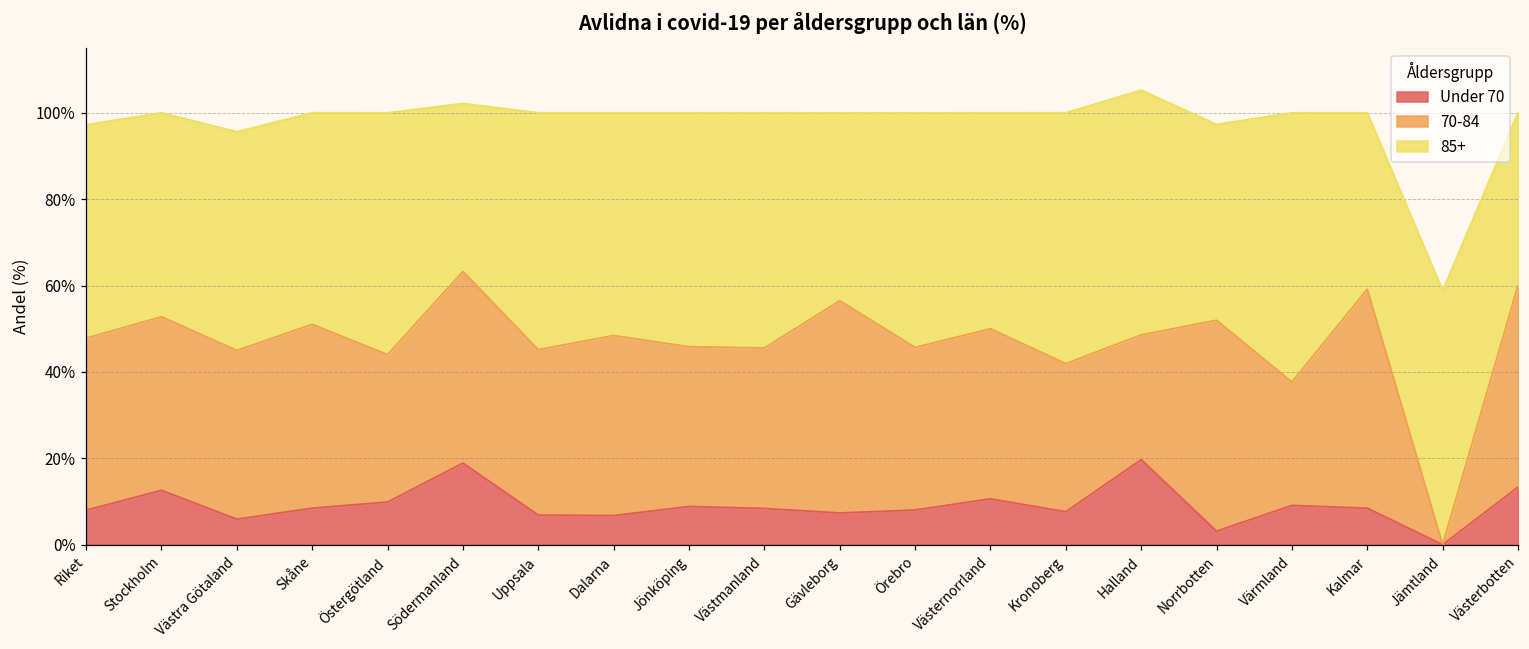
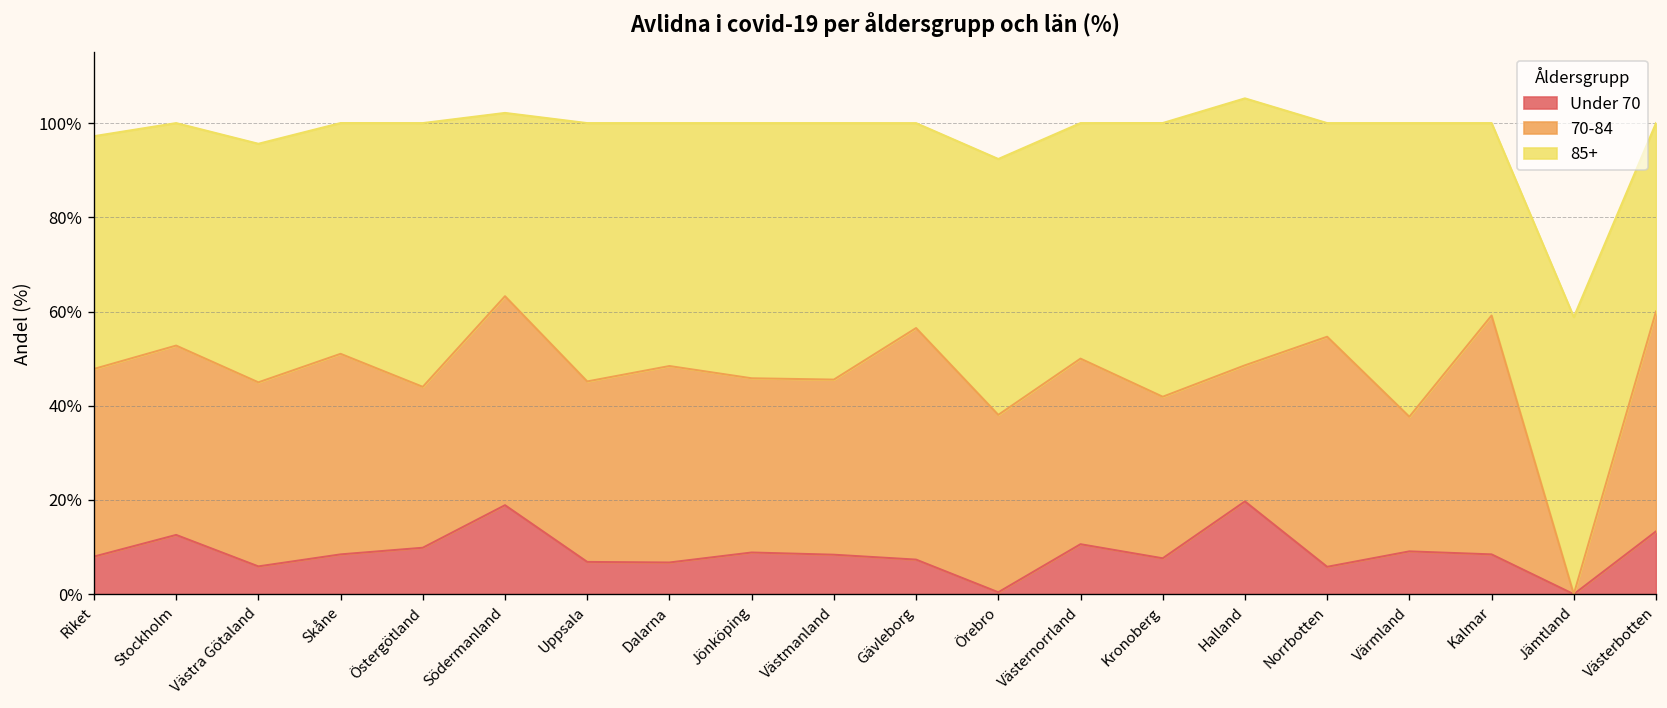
  {
    "Under 70": {
      "Riket": "8%",
      "Stockholm": "13%",
      "Västra Götaland": "6%",
      "Skåne": "8%",
      "Östergötland": "10%",
      "Södermanland": "19%",
      "Uppsala": "7%",
      "Dalarna": "7%",
      "Jönköping": "9%",
      "Västmanland": "8%",
      "Gävleborg": "7%",
-     "Örebro": "8%",
+     "Örebro": "0%",
      "Västernorrland": "11%",
      "Kronoberg": "8%",
      "Halland": "20%",
-     "Norrbotten": "3%",
+     "Norrbotten": "6%",
      "Värmland": "9%",
      "Kalmar": "8%",
      "Västerbotten": "13%"
    },
    "70-84": {
      "Riket": "40%",
      "Stockholm": "40%",
      "Västra Götaland": "39%",
      "Skåne": "43%",
      "Östergötland": "34%",
      "Södermanland": "44%",
      "Uppsala": "38%",
      "Dalarna": "42%",
      "Jönköping": "37%",
      "Västmanland": "37%",
      "Gävleborg": "49%",
      "Örebro": "38%",
      "Västernorrland": "39%",
      "Kronoberg": "34%",
      "Halland": "29%",
      "Norrbotten": "49%",
      "Värmland": "29%",
      "Kalmar": "51%",
      "Västerbotten": "47%"
    },
    "85+": {
      "Riket": "49%",
      "Stockholm": "47%",
      "Västra Götaland": "51%",
      "Skåne": "49%",
      "Östergötland": "56%",
      "Södermanland": "39%",
      "Uppsala": "55%",
      "Dalarna": "52%",
      "Jönköping": "54%",
      "Västmanland": "54%",
      "Gävleborg": "44%",
      "Örebro": "54%",
      "Västernorrland": "50%",
      "Kronoberg": "58%",
      "Halland": "57%",
      "Norrbotten": "45%",
      "Värmland": "62%",
      "Kalmar": "41%",
      "Jämtland": "59%",
      "Västerbotten": "40%"
    }
  }
